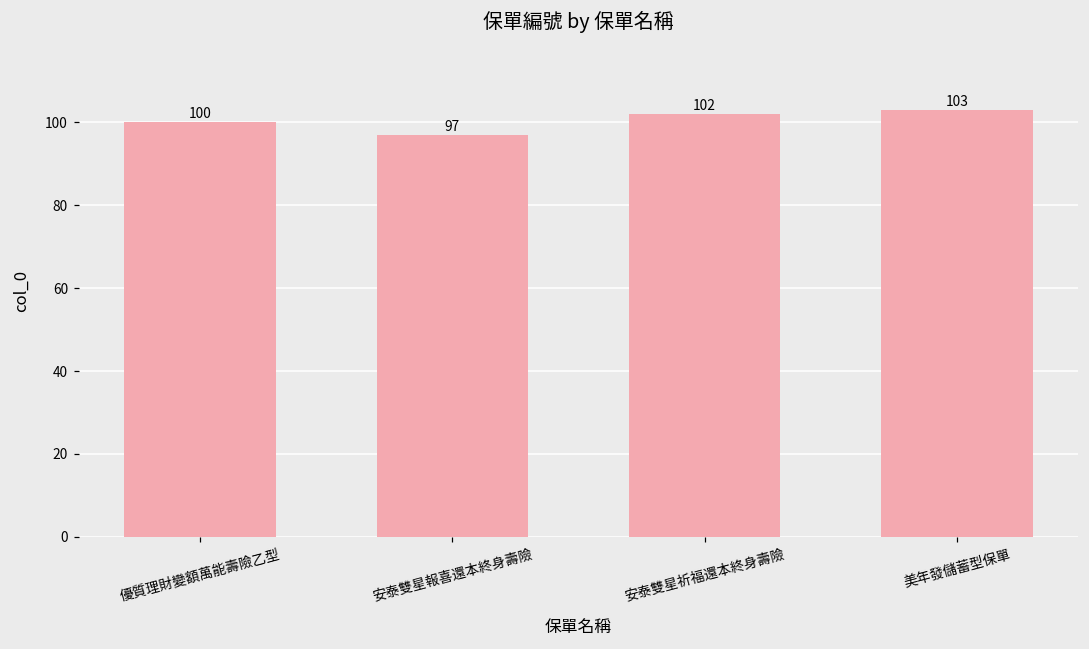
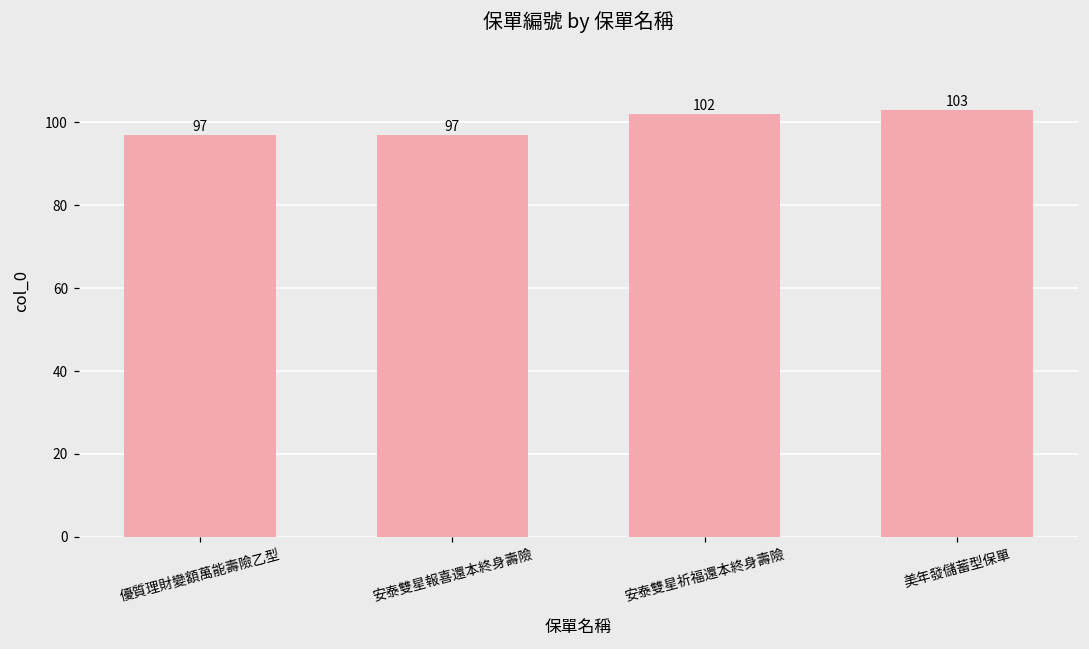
  {
-   "優質理財變額萬能壽險乙型": 100,
+   "優質理財變額萬能壽險乙型": 97,
    "安泰雙星報喜還本終身壽險": 97,
    "安泰雙星祈福還本終身壽險": 102,
    "美年發儲蓄型保單": 103
  }
